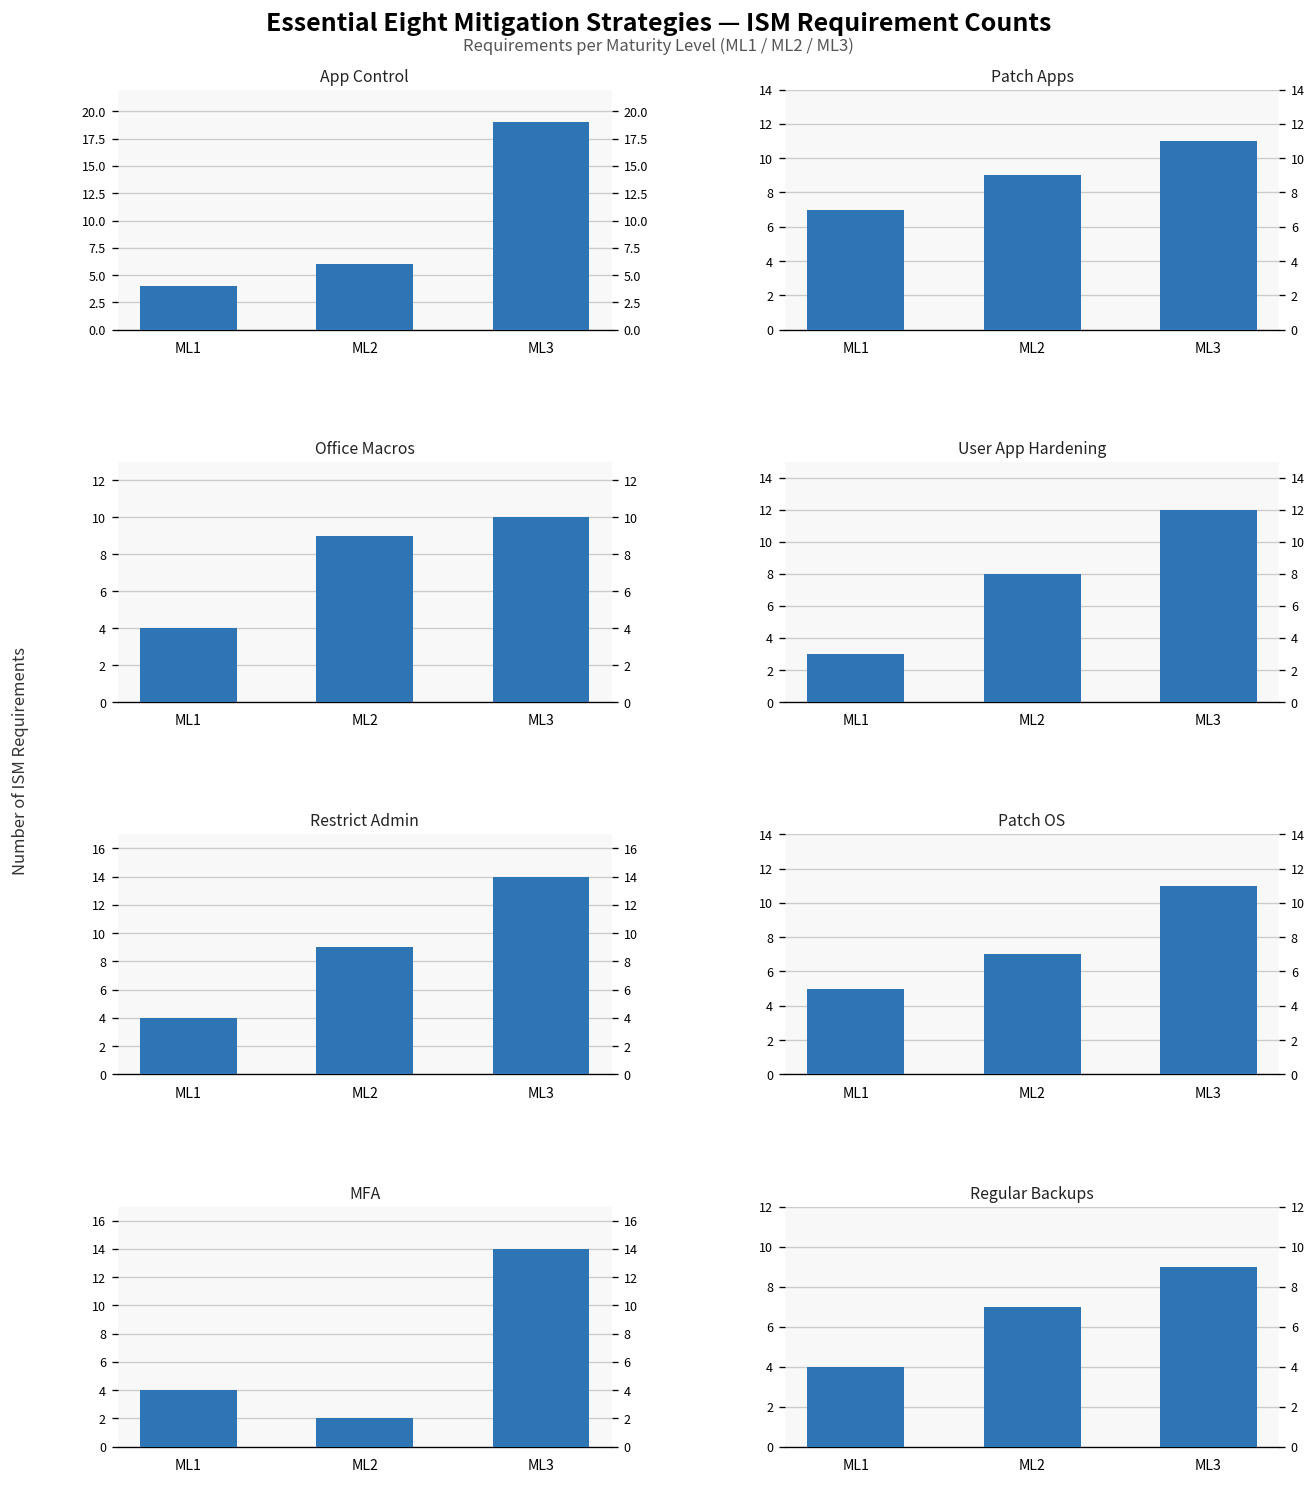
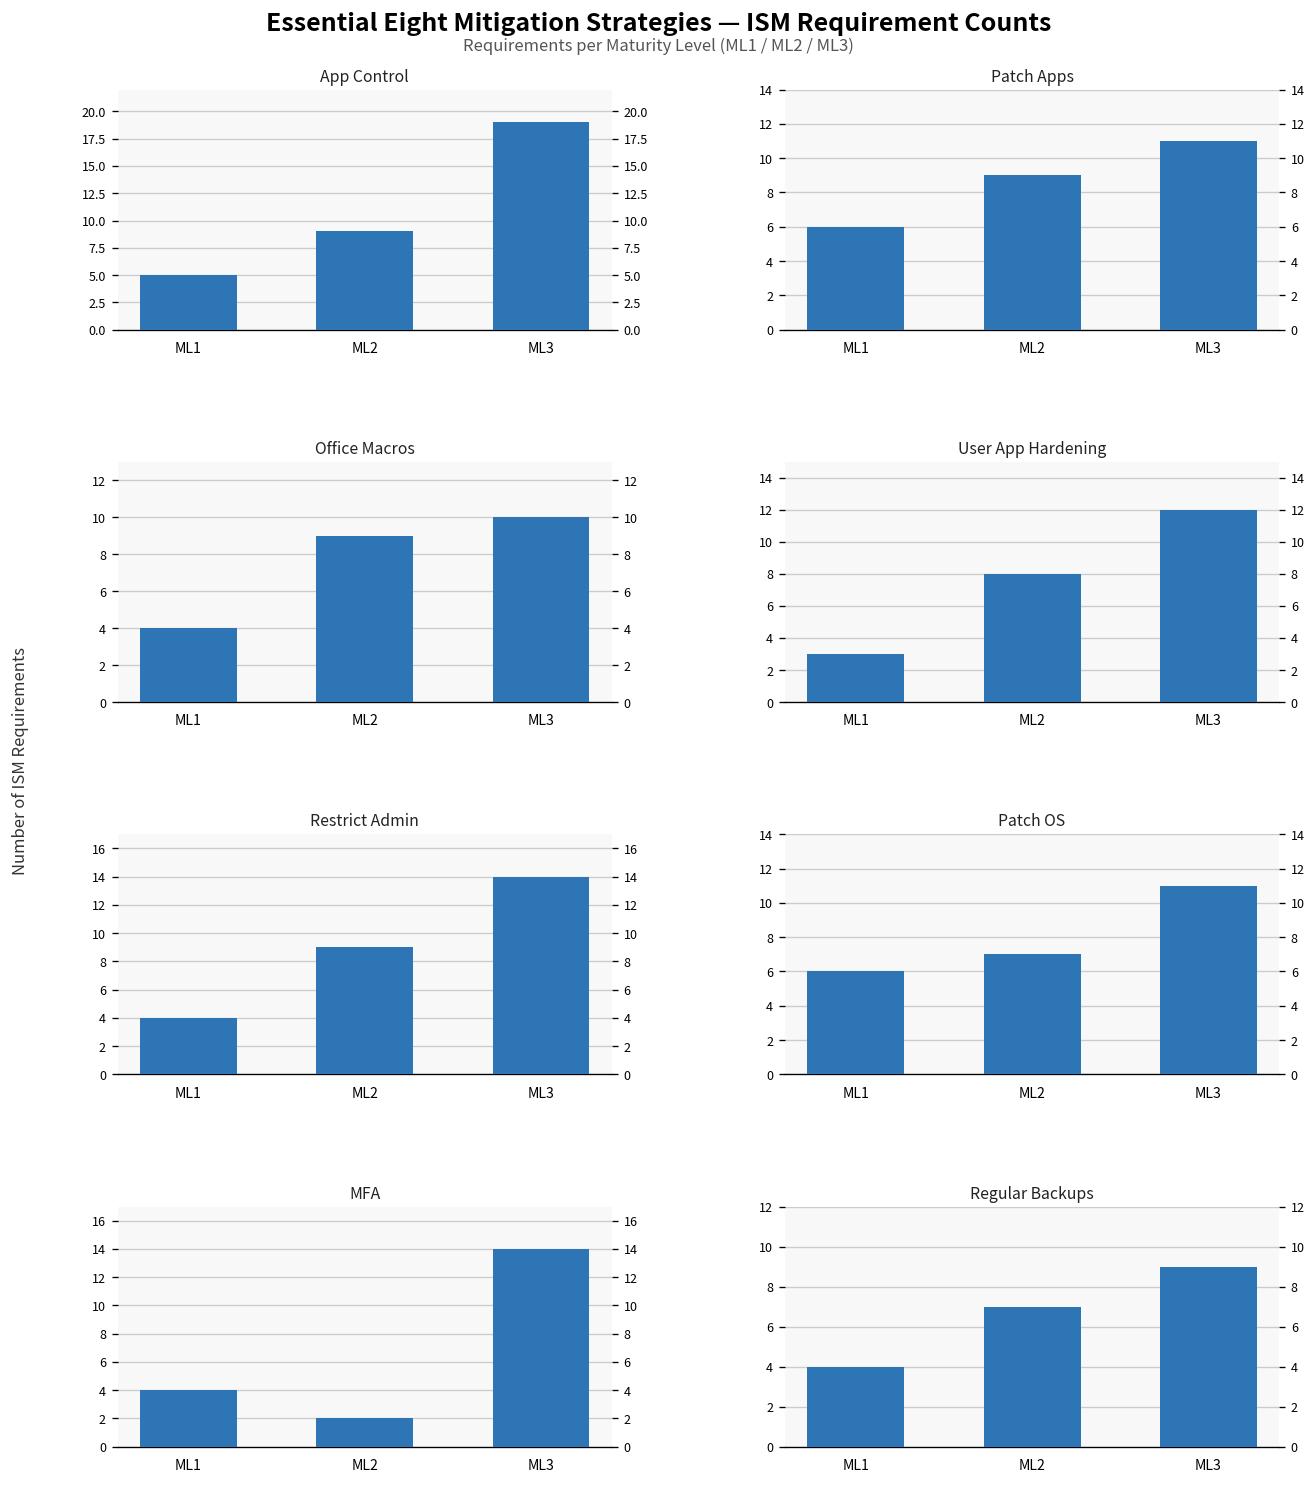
  {
    "App Control": {
-     "ML1": 4,
-     "ML2": 6,
+     "ML1": 5,
+     "ML2": 9,
      "ML3": 19
    },
    "Patch Apps": {
-     "ML1": 7,
+     "ML1": 6,
      "ML2": 9,
      "ML3": 11
    },
    "Office Macros": {
      "ML1": 4.0,
      "ML2": 9.0,
      "ML3": 10.0
    },
    "User App Hardening": {
      "ML1": 3.0,
      "ML2": 8.0,
      "ML3": 12.0
    },
    "Restrict Admin": {
      "ML1": 4.0,
      "ML2": 9.0,
      "ML3": 14.0
    },
    "Patch OS": {
-     "ML1": 5,
+     "ML1": 6,
      "ML2": 7,
      "ML3": 11
    },
    "MFA": {
      "ML1": 4.0,
      "ML2": 2.0,
      "ML3": 14.0
    },
    "Regular Backups": {
      "ML1": 4.0,
      "ML2": 7.0,
      "ML3": 9.0
    }
  }
